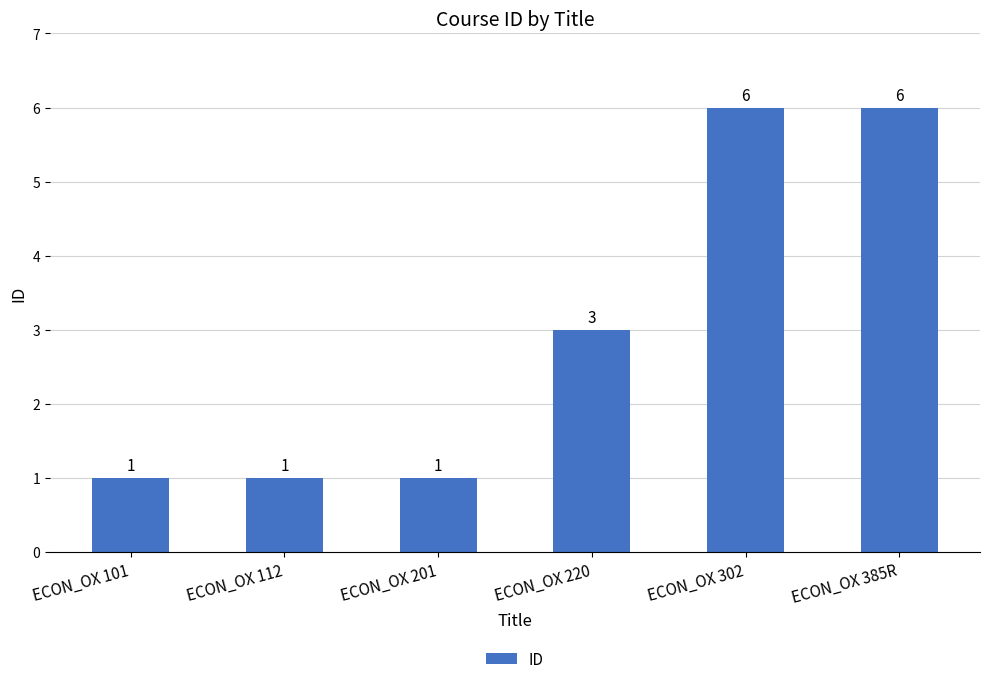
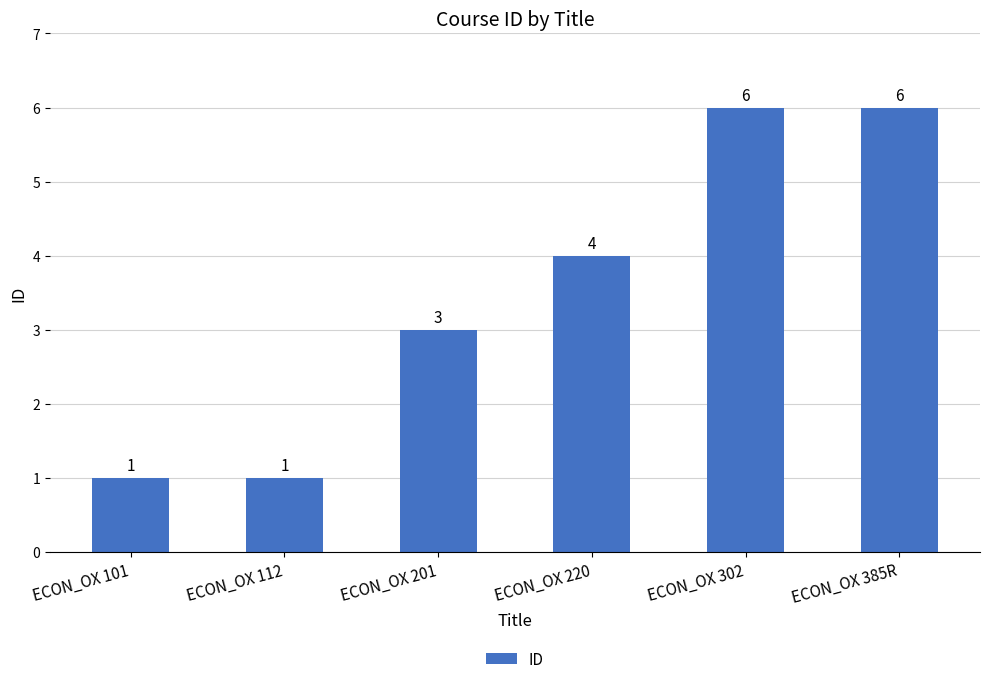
  {
    "ECON_OX 101": 1,
    "ECON_OX 112": 1,
-   "ECON_OX 201": 1,
-   "ECON_OX 220": 3,
+   "ECON_OX 201": 3,
+   "ECON_OX 220": 4,
    "ECON_OX 302": 6,
    "ECON_OX 385R": 6
  }
